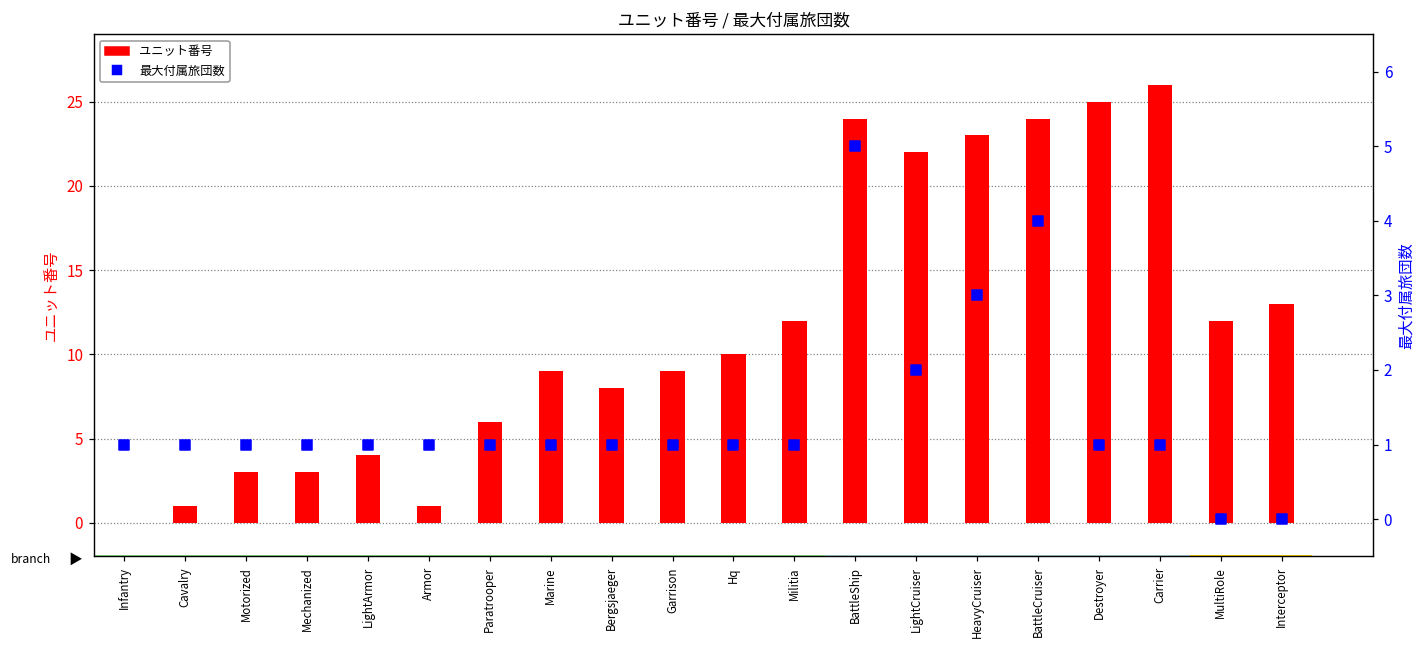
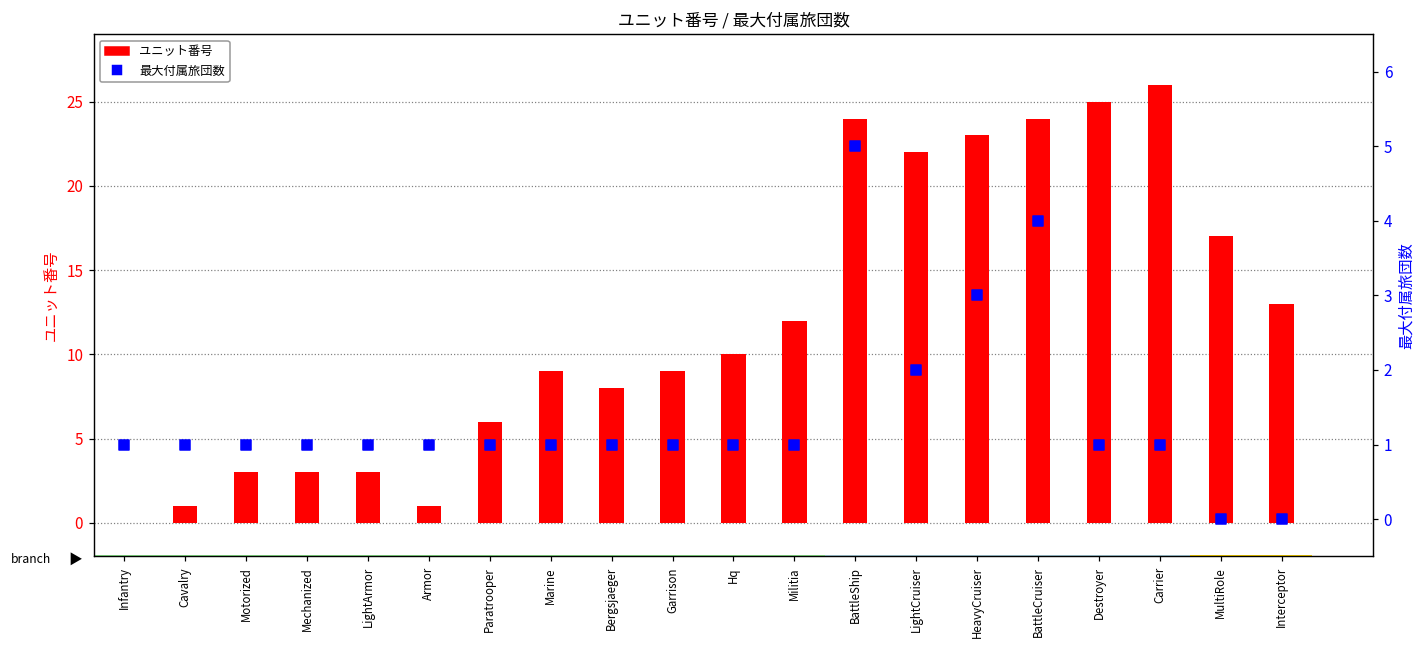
  {
    "ユニット番号": {
      "Infantry": 0,
      "Cavalry": 1,
      "Motorized": 3,
      "Mechanized": 3,
-     "LightArmor": 4,
+     "LightArmor": 3,
      "Armor": 1,
      "Paratrooper": 6,
      "Marine": 9,
      "Bergsjaeger": 8,
      "Garrison": 9,
      "Hq": 10,
      "Militia": 12,
      "BattleShip": 24,
      "LightCruiser": 22,
      "HeavyCruiser": 23,
      "BattleCruiser": 24,
      "Destroyer": 25,
      "Carrier": 26,
-     "MultiRole": 12,
+     "MultiRole": 17,
      "Interceptor": 13
    }
  }
